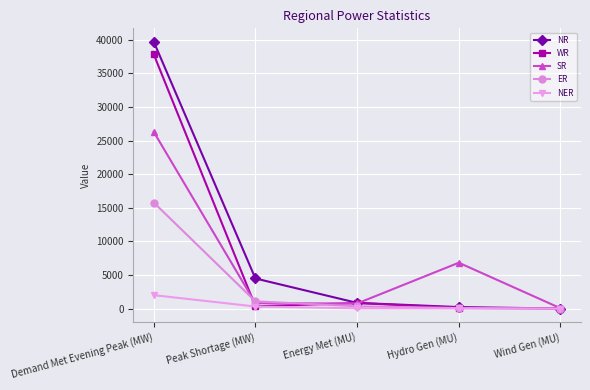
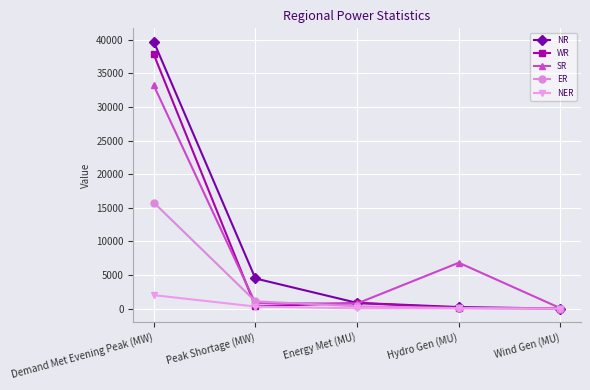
  {
    "SR": {
-     "Demand Met Evening Peak (MW)": 26000,
+     "Demand Met Evening Peak (MW)": 33000,
      "Hydro Gen (MU)": 7000
    }
  }
